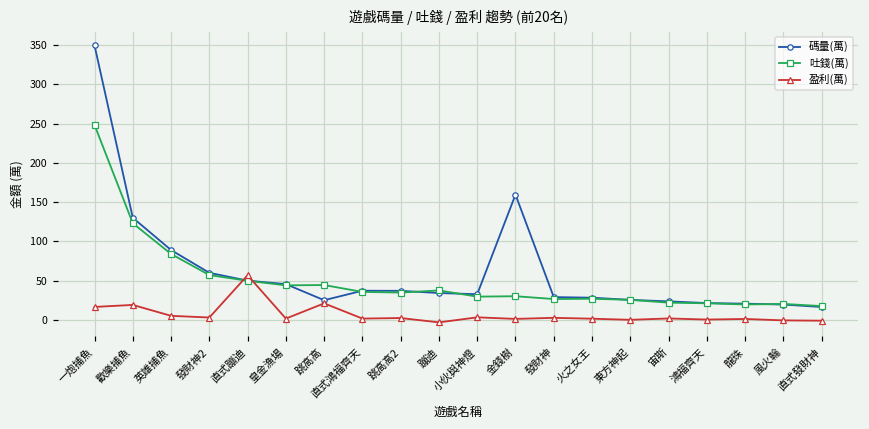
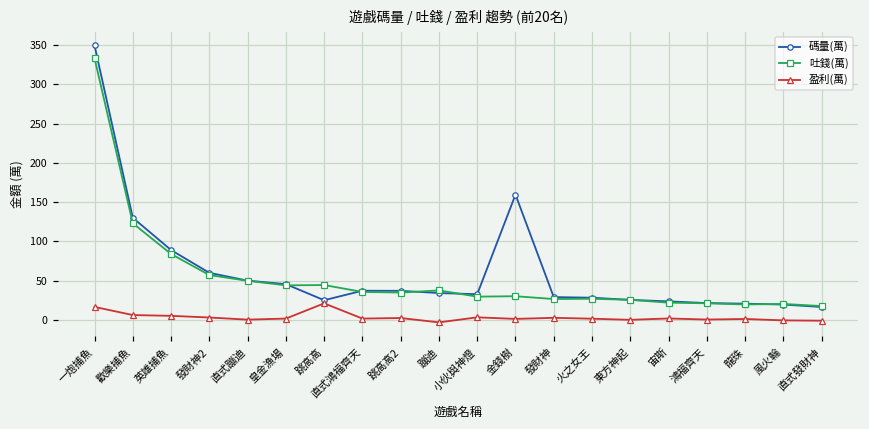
  {
    "碼量(萬)": {
      "一炮捕魚": 350,
      "歡樂捕魚": 130,
      "英雄捕魚": 90,
      "跳高高": 20,
      "金錢樹": 160
    },
    "吐錢(萬)": {
-     "一炮捕魚": 250,
+     "一炮捕魚": 330,
      "歡樂捕魚": 120,
      "英雄捕魚": 80,
      "跳高高": 40,
      "金錢樹": 30
    },
    "盈利(萬)": {
      "一炮捕魚": 20,
-     "歡樂捕魚": 20,
+     "歡樂捕魚": 10,
      "英雄捕魚": 10,
      "發財神2": 0,
-     "直式蹦迪": 60,
+     "直式蹦迪": 0,
      "皇金漁場": 0,
      "跳高高": 20,
      "直式鴻福齊天": 0,
      "跳高高2": 0,
      "蹦迪": 0,
      "小伙與神燈": 0,
      "金錢樹": 0,
      "發財神": 0,
      "火之女王": 0,
      "東方神起": 0,
      "宙斯": 0,
      "鴻福齊天": 0,
      "龍珠": 0,
      "風火輪": 0,
      "直式發財神": 0
    }
  }
